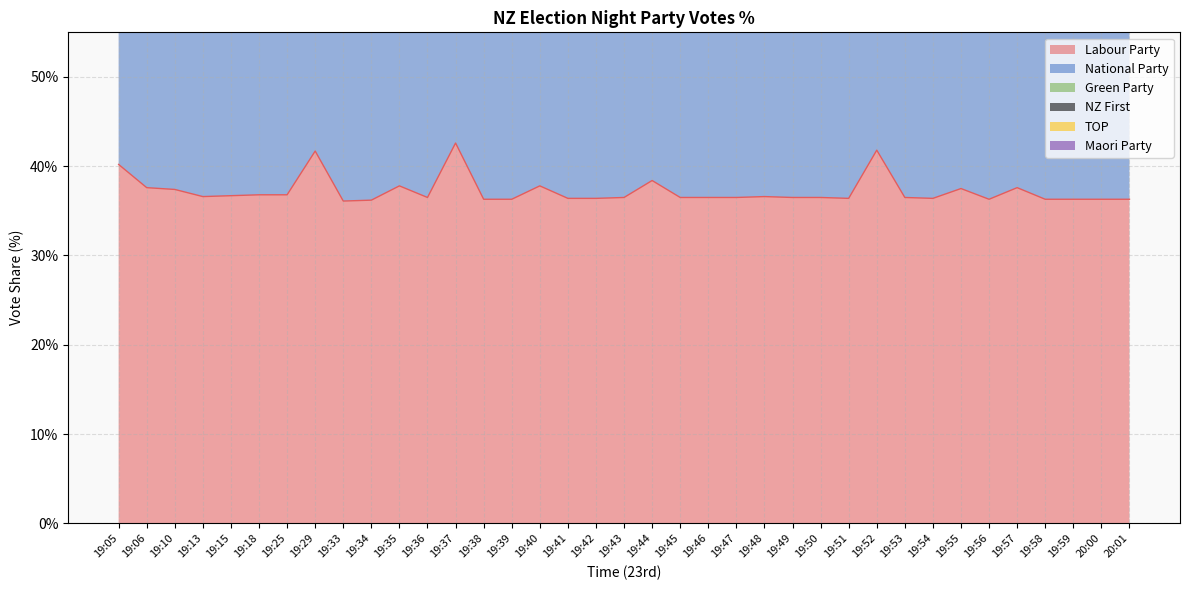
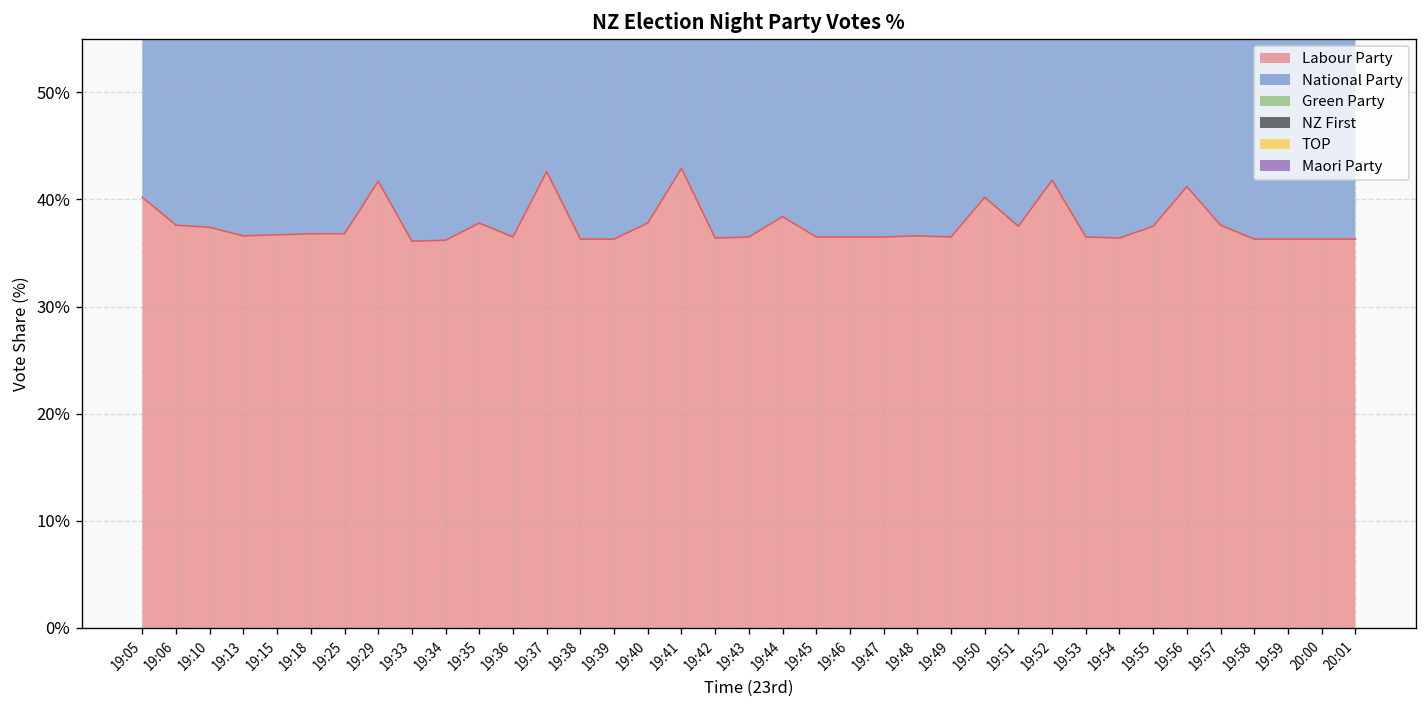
  {
    "Labour Party": {
      "19:05": "40%",
      "19:06": "38%",
      "19:10": "37%",
      "19:13": "37%",
      "19:15": "37%",
      "19:18": "37%",
      "19:25": "37%",
      "19:29": "42%",
      "19:33": "36%",
      "19:34": "36%",
      "19:35": "38%",
      "19:36": "37%",
      "19:37": "43%",
      "19:38": "36%",
      "19:39": "36%",
      "19:40": "38%",
-     "19:41": "36%",
+     "19:41": "43%",
      "19:42": "36%",
      "19:43": "37%",
      "19:44": "38%",
      "19:45": "37%",
      "19:46": "37%",
      "19:47": "37%",
      "19:48": "37%",
      "19:49": "37%",
-     "19:50": "37%",
-     "19:51": "36%",
+     "19:50": "40%",
+     "19:51": "38%",
      "19:52": "42%",
      "19:53": "37%",
      "19:54": "36%",
      "19:55": "38%",
-     "19:56": "36%",
+     "19:56": "41%",
      "19:57": "38%",
      "19:58": "36%",
      "19:59": "36%",
      "20:00": "36%",
      "20:01": "36%"
    }
  }
